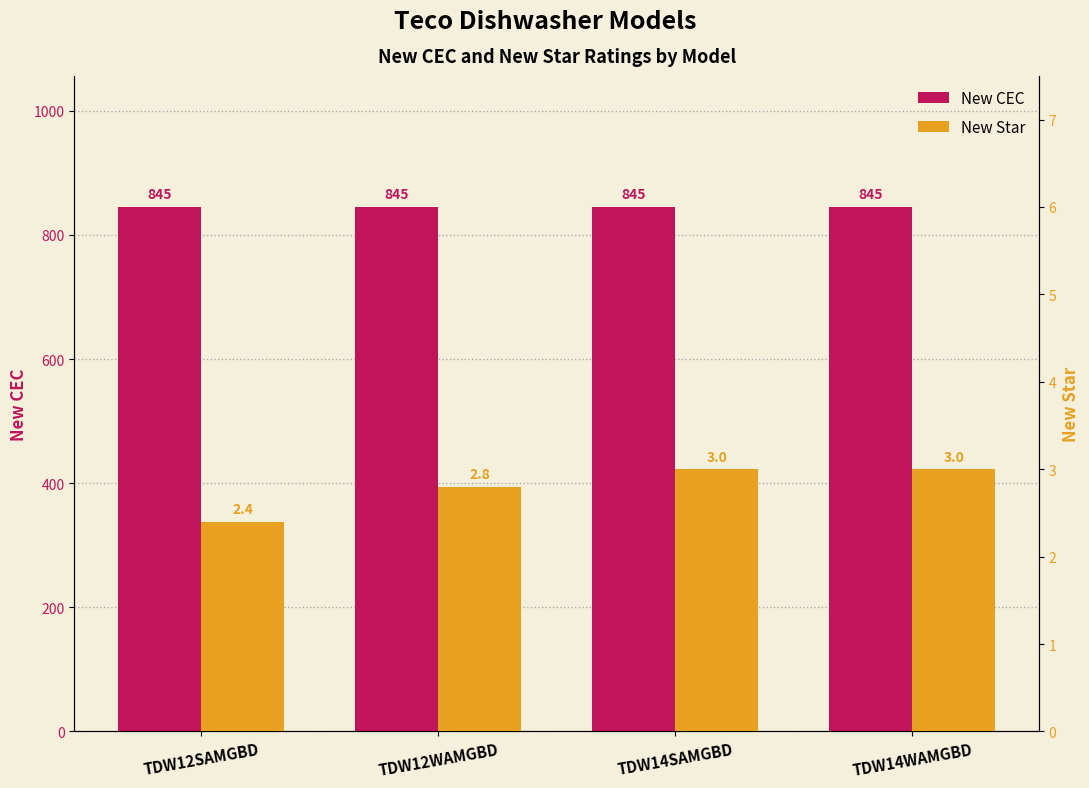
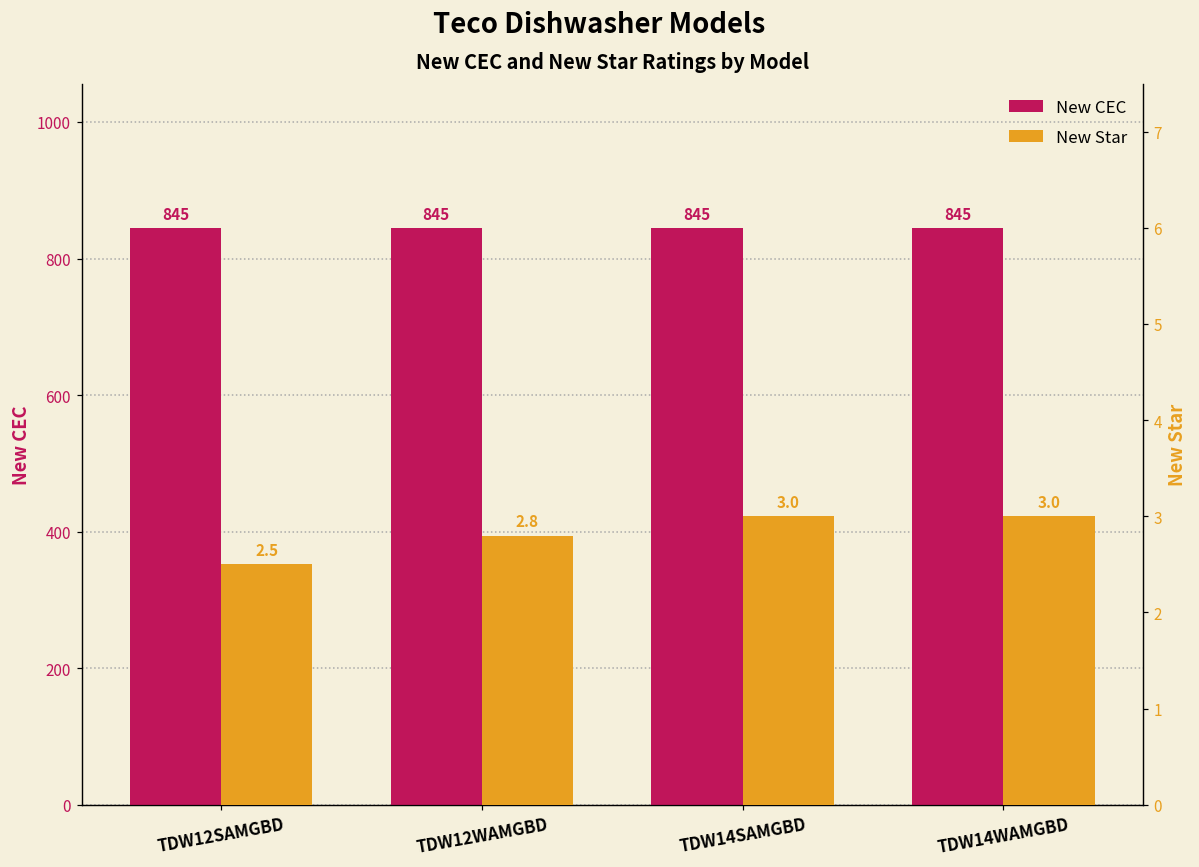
  {
    "New CEC": {
      "TDW12SAMGBD": 845,
      "TDW12WAMGBD": 845,
      "TDW14SAMGBD": 845,
      "TDW14WAMGBD": 845
    },
    "New Star": {
-     "TDW12SAMGBD": 2.4,
+     "TDW12SAMGBD": 2.5,
      "TDW12WAMGBD": 2.8,
      "TDW14SAMGBD": 3.0,
      "TDW14WAMGBD": 3.0
    }
  }
